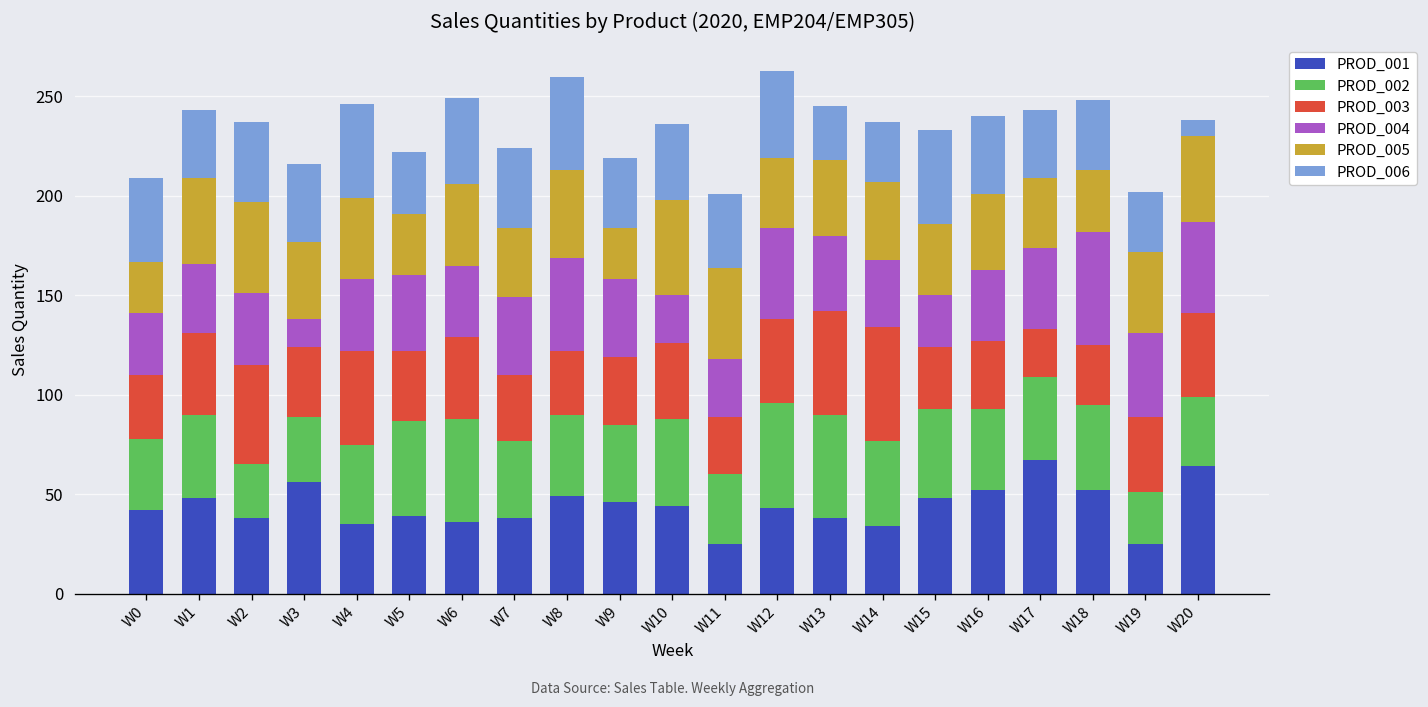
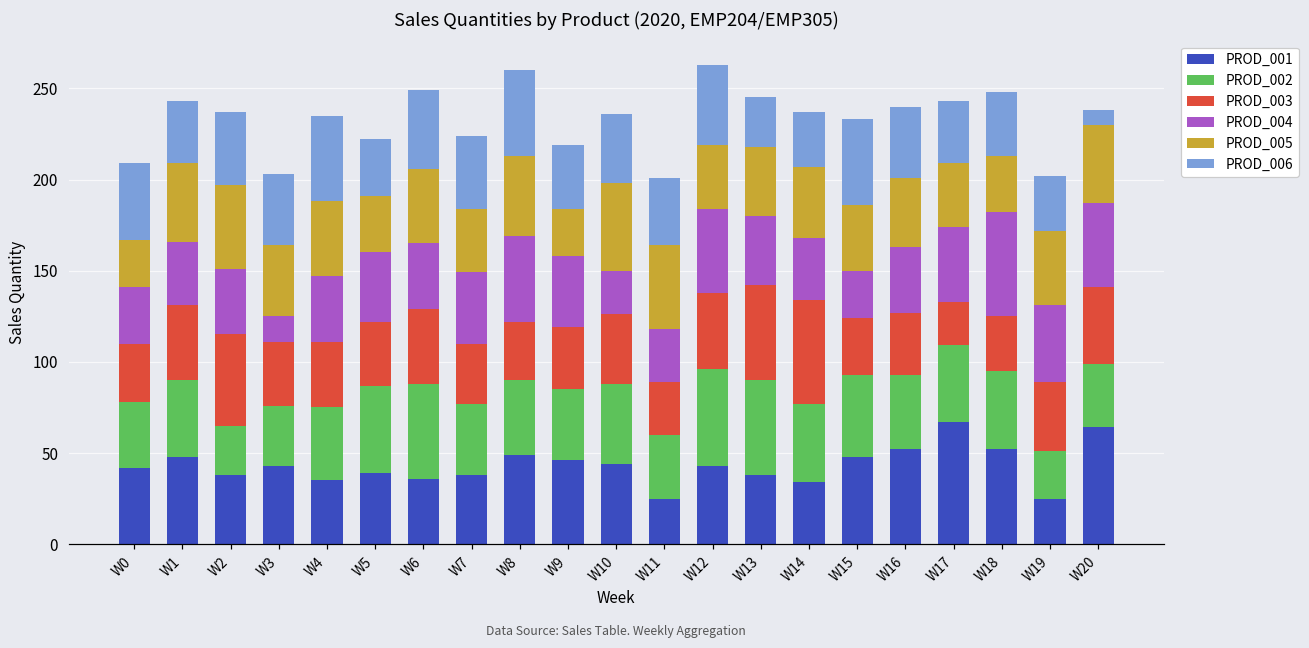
  {
    "PROD_001": {
      "W0": 42,
      "W1": 48,
      "W2": 38,
-     "W3": 56,
+     "W3": 43,
      "W4": 35,
      "W5": 39,
      "W6": 36,
      "W7": 38,
      "W8": 49,
      "W9": 46,
      "W10": 44,
      "W11": 25,
      "W12": 43,
      "W13": 38,
      "W14": 34,
      "W15": 48,
      "W16": 52,
      "W17": 67,
      "W18": 52,
      "W19": 25,
      "W20": 64
    },
    "PROD_002": {
      "W0": 36,
      "W1": 42,
      "W2": 27,
      "W3": 33,
      "W4": 40,
      "W5": 48,
      "W6": 52,
      "W7": 39,
      "W8": 41,
      "W9": 39,
      "W10": 44,
      "W11": 35,
      "W12": 53,
      "W13": 52,
      "W14": 43,
      "W15": 45,
      "W16": 41,
      "W17": 42,
      "W18": 43,
      "W19": 26,
      "W20": 35
    },
    "PROD_003": {
      "W0": 32,
      "W1": 41,
      "W2": 50,
      "W3": 35,
-     "W4": 47,
+     "W4": 36,
      "W5": 35,
      "W6": 41,
      "W7": 33,
      "W8": 32,
      "W9": 34,
      "W10": 38,
      "W11": 29,
      "W12": 42,
      "W13": 52,
      "W14": 57,
      "W15": 31,
      "W16": 34,
      "W17": 24,
      "W18": 30,
      "W19": 38,
      "W20": 42
    },
    "PROD_004": {
      "W0": 31,
      "W1": 35,
      "W2": 36,
      "W3": 14,
      "W4": 36,
      "W5": 38,
      "W6": 36,
      "W7": 39,
      "W8": 47,
      "W9": 39,
      "W10": 24,
      "W11": 29,
      "W12": 46,
      "W13": 38,
      "W14": 34,
      "W15": 26,
      "W16": 36,
      "W17": 41,
      "W18": 57,
      "W19": 42,
      "W20": 46
    },
    "PROD_005": {
      "W0": 26,
      "W1": 43,
      "W2": 46,
      "W3": 39,
      "W4": 41,
      "W5": 31,
      "W6": 41,
      "W7": 35,
      "W8": 44,
      "W9": 26,
      "W10": 48,
      "W11": 46,
      "W12": 35,
      "W13": 38,
      "W14": 39,
      "W15": 36,
      "W16": 38,
      "W17": 35,
      "W18": 31,
      "W19": 41,
      "W20": 43
    },
    "PROD_006": {
      "W0": 42,
      "W1": 34,
      "W2": 40,
      "W3": 39,
      "W4": 47,
      "W5": 31,
      "W6": 43,
      "W7": 40,
      "W8": 47,
      "W9": 35,
      "W10": 38,
      "W11": 37,
      "W12": 44,
      "W13": 27,
      "W14": 30,
      "W15": 47,
      "W16": 39,
      "W17": 34,
      "W18": 35,
      "W19": 30,
      "W20": 8
    }
  }
